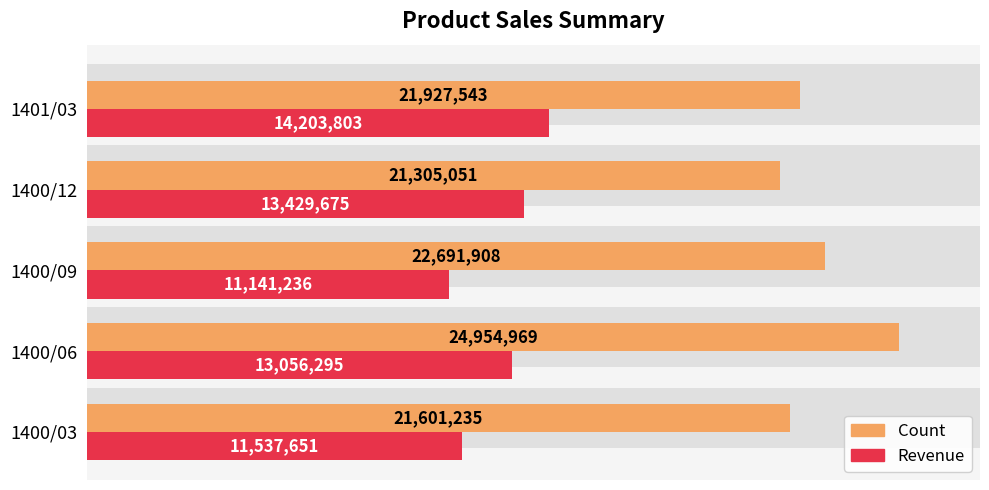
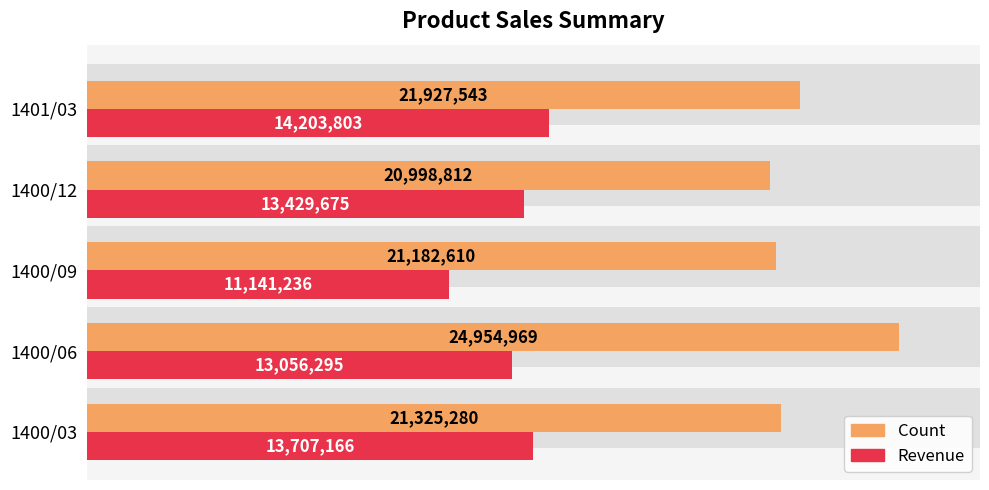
  {
    "Count": {
-     "1400/12": "21,305,051",
-     "1400/09": "22,691,908",
-     "1400/03": "21,601,235"
+     "1400/12": "20,998,812",
+     "1400/09": "21,182,610",
+     "1400/03": "21,325,280"
    },
    "Revenue": {
-     "1400/03": "11,537,651"
+     "1400/03": "13,707,166"
    }
  }
